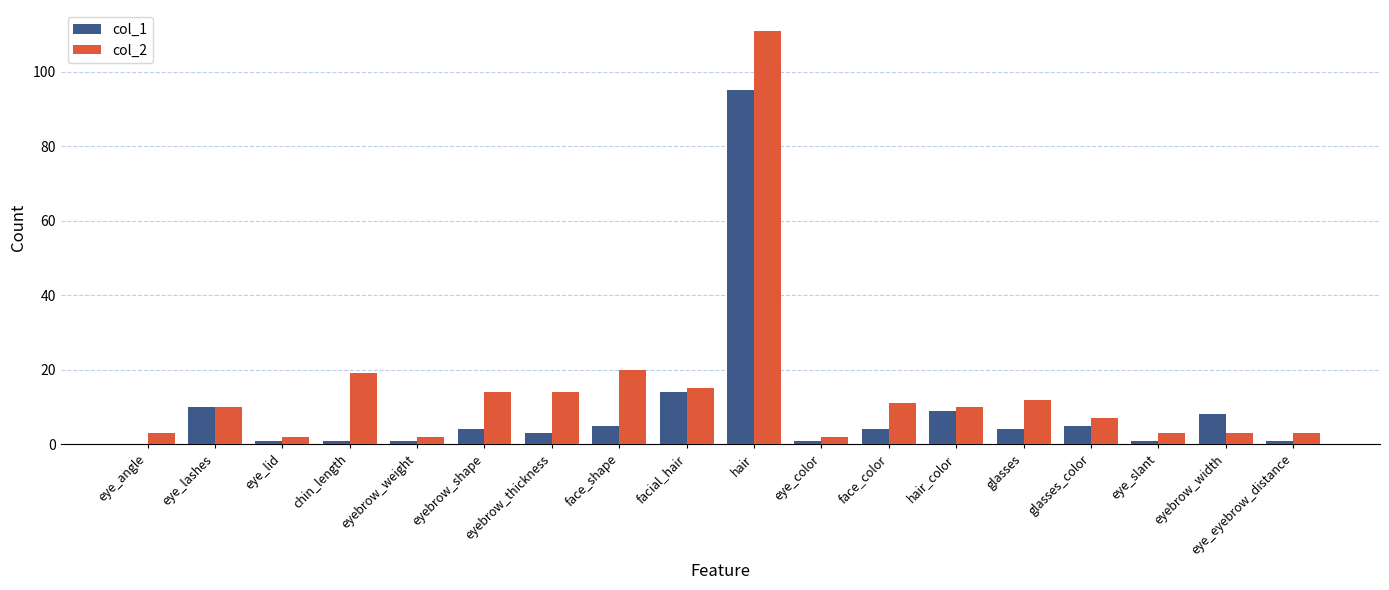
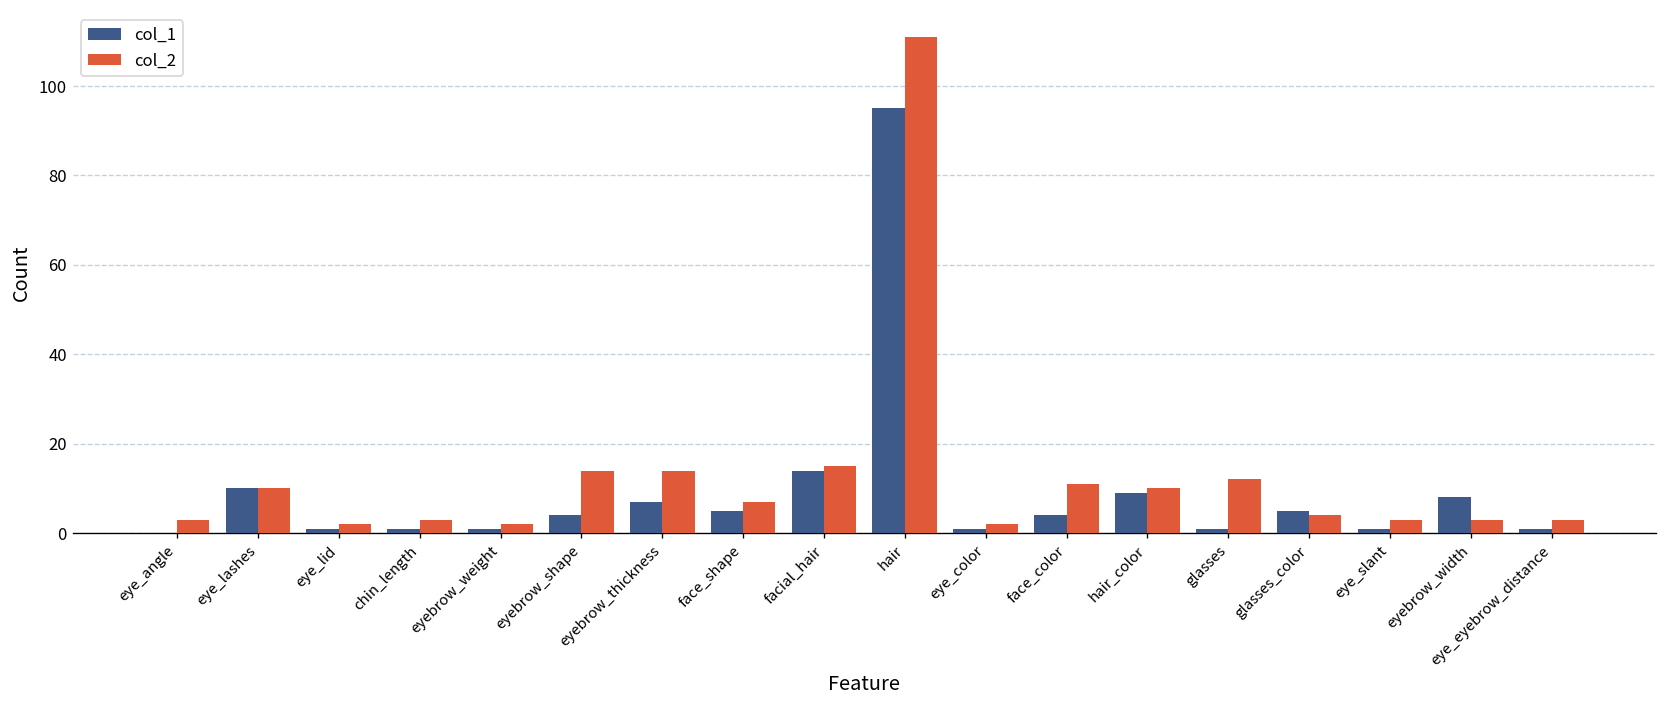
  {
    "col_1": {
      "eye_angle": 0,
      "eye_lashes": 10,
      "eye_lid": 1,
      "chin_length": 1,
      "eyebrow_weight": 1,
      "eyebrow_shape": 4,
-     "eyebrow_thickness": 3,
+     "eyebrow_thickness": 7,
      "face_shape": 5,
      "facial_hair": 14,
      "hair": 95,
      "eye_color": 1,
      "face_color": 4,
      "hair_color": 9,
-     "glasses": 4,
+     "glasses": 1,
      "glasses_color": 5,
      "eye_slant": 1,
      "eyebrow_width": 8,
      "eye_eyebrow_distance": 1
    },
    "col_2": {
      "eye_angle": 3,
      "eye_lashes": 10,
      "eye_lid": 2,
-     "chin_length": 19,
+     "chin_length": 3,
      "eyebrow_weight": 2,
      "eyebrow_shape": 14,
      "eyebrow_thickness": 14,
-     "face_shape": 20,
+     "face_shape": 7,
      "facial_hair": 15,
      "hair": 111,
      "eye_color": 2,
      "face_color": 11,
      "hair_color": 10,
      "glasses": 12,
-     "glasses_color": 7,
+     "glasses_color": 4,
      "eye_slant": 3,
      "eyebrow_width": 3,
      "eye_eyebrow_distance": 3
    }
  }
